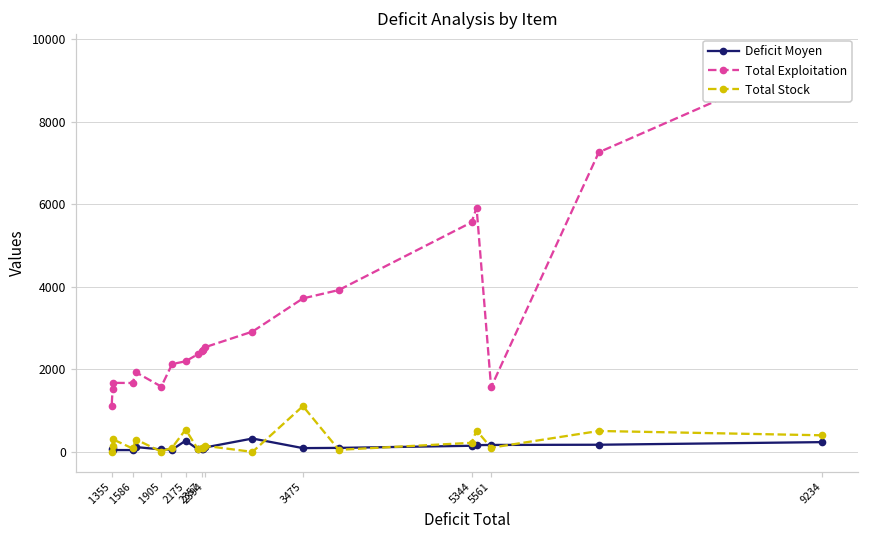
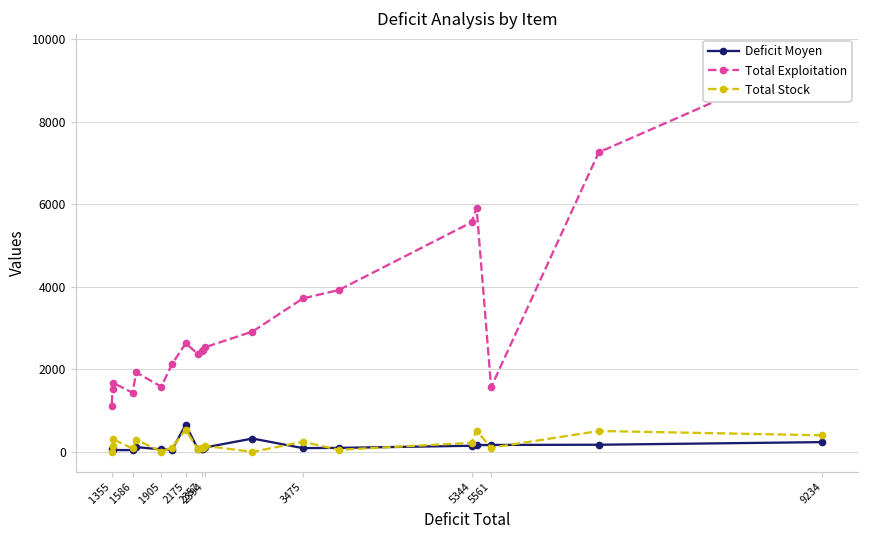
  {
    "Deficit Moyen": {
      "1355": 100,
-     "2175": 300,
+     "2175": 700,
      "3475": 100,
      "5344": 100,
      "9234": 200
    },
    "Total Exploitation": {
      "1355": 1100,
-     "1586": 1700,
+     "1586": 1400,
      "1905": 1600,
-     "2175": 2200,
+     "2175": 2600,
      "2357": 2500,
      "2394": 2500,
      "3475": 3700,
      "5344": 5600,
      "5561": 1600
    },
    "Total Stock": {
      "2175": 500,
-     "3475": 1100,
+     "3475": 200,
      "5344": 200,
      "9234": 400
    }
  }
